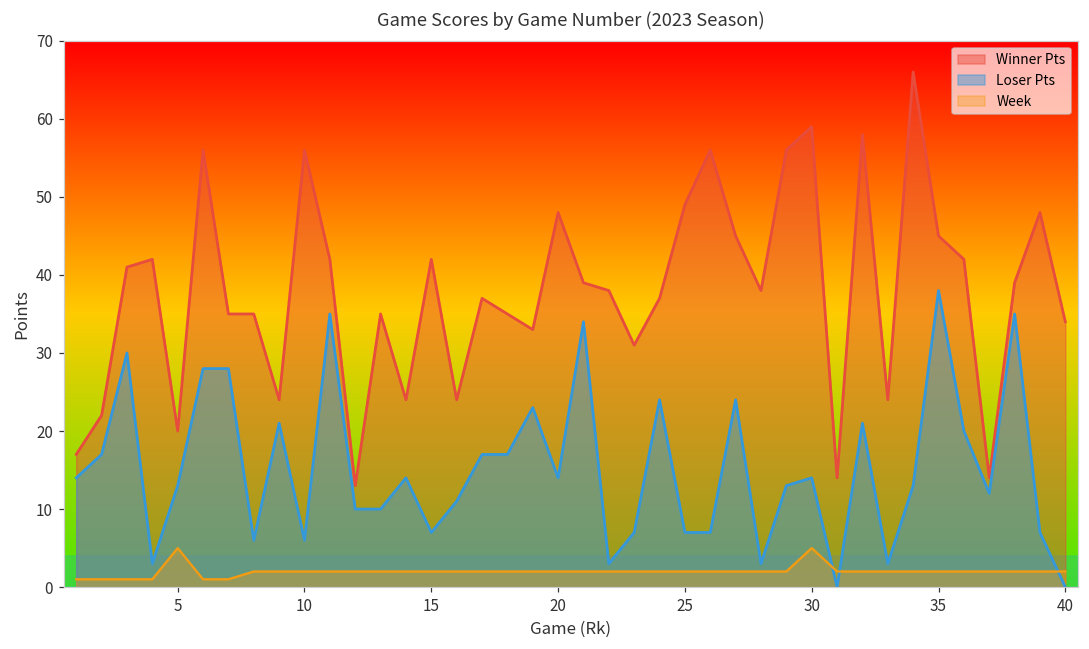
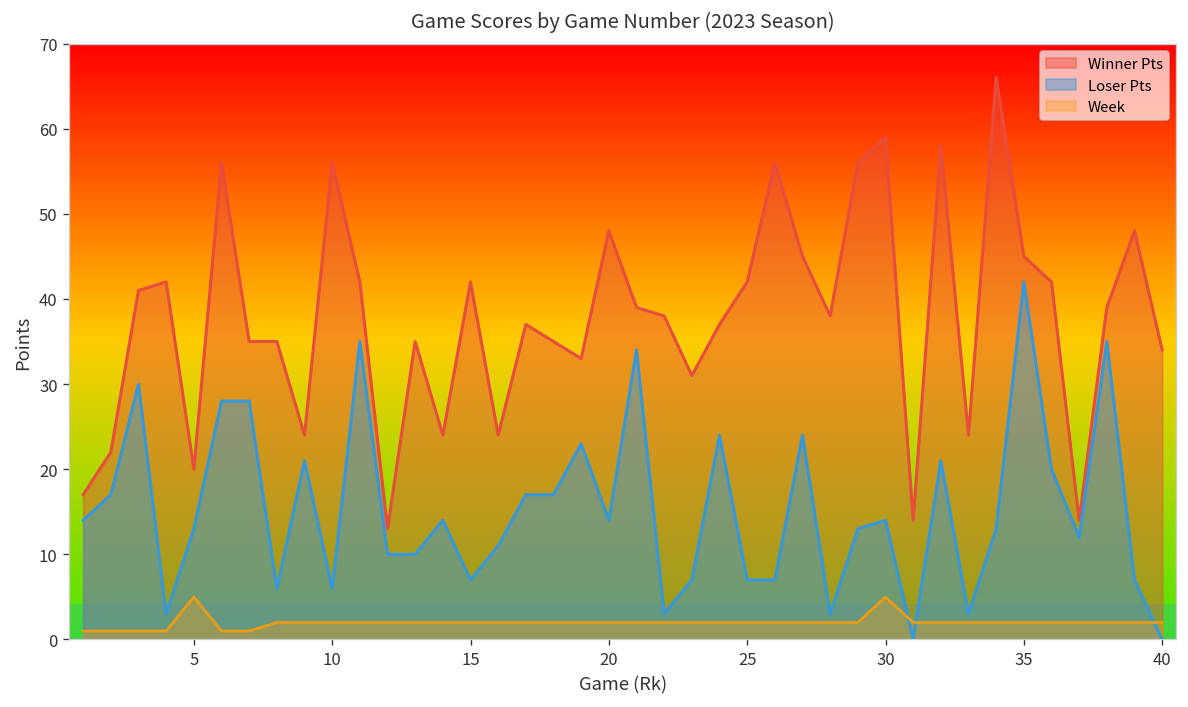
  {
    "Winner Pts": {
      "5": 20,
      "10": 56,
      "15": 42,
      "20": 48,
-     "25": 49,
+     "25": 42,
      "30": 59,
      "35": 45,
      "40": 34
    },
    "Loser Pts": {
      "5": 13,
      "10": 6,
      "15": 7,
      "20": 14,
      "25": 7,
      "30": 14,
-     "35": 38
+     "35": 42
    },
    "Week": {
      "5": 5,
      "30": 5
    }
  }
